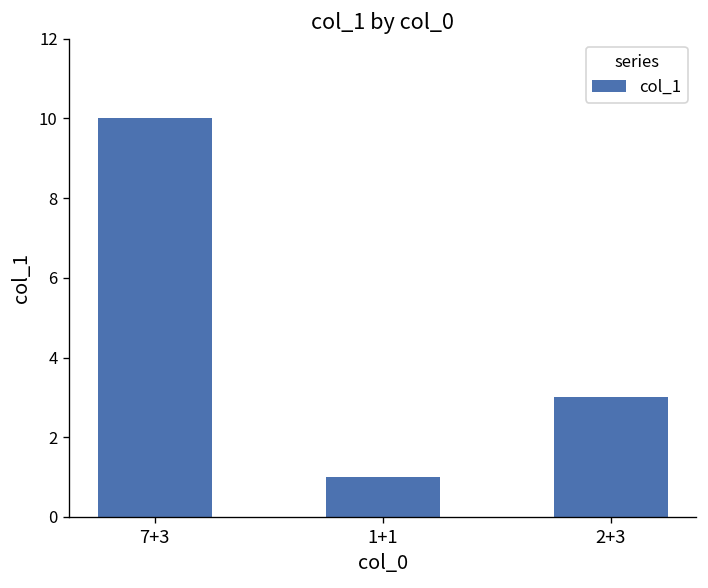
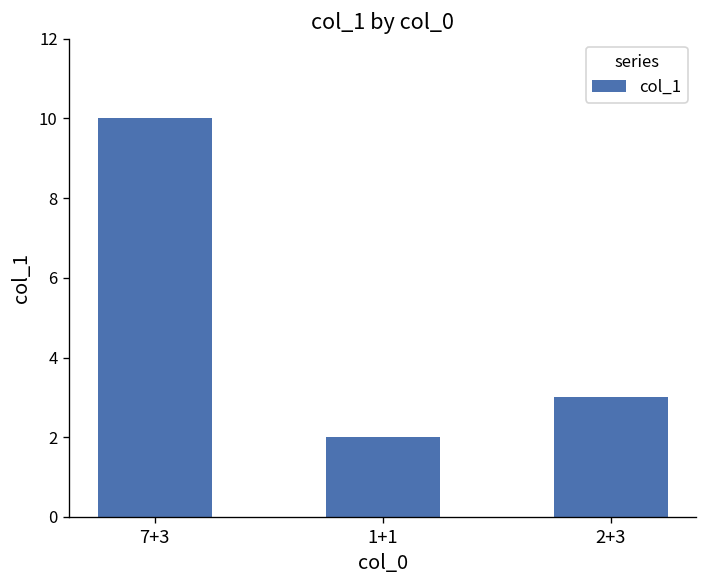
  {
    "7+3": 10,
-   "1+1": 1,
+   "1+1": 2,
    "2+3": 3
  }
